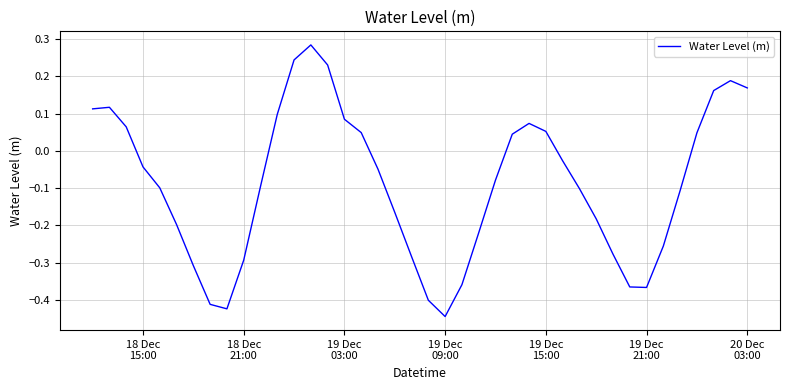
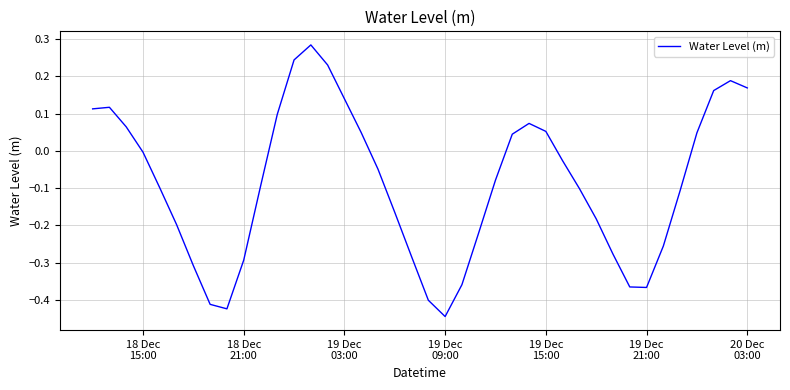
  {
-   "18 Dec 15:00": -0.04,
+   "18 Dec 15:00": 0.00,
    "18 Dec 21:00": -0.29,
-   "19 Dec 03:00": 0.08,
+   "19 Dec 03:00": 0.14,
    "19 Dec 09:00": -0.44,
    "19 Dec 15:00": 0.05,
    "19 Dec 21:00": -0.37,
    "20 Dec 03:00": 0.17
  }
